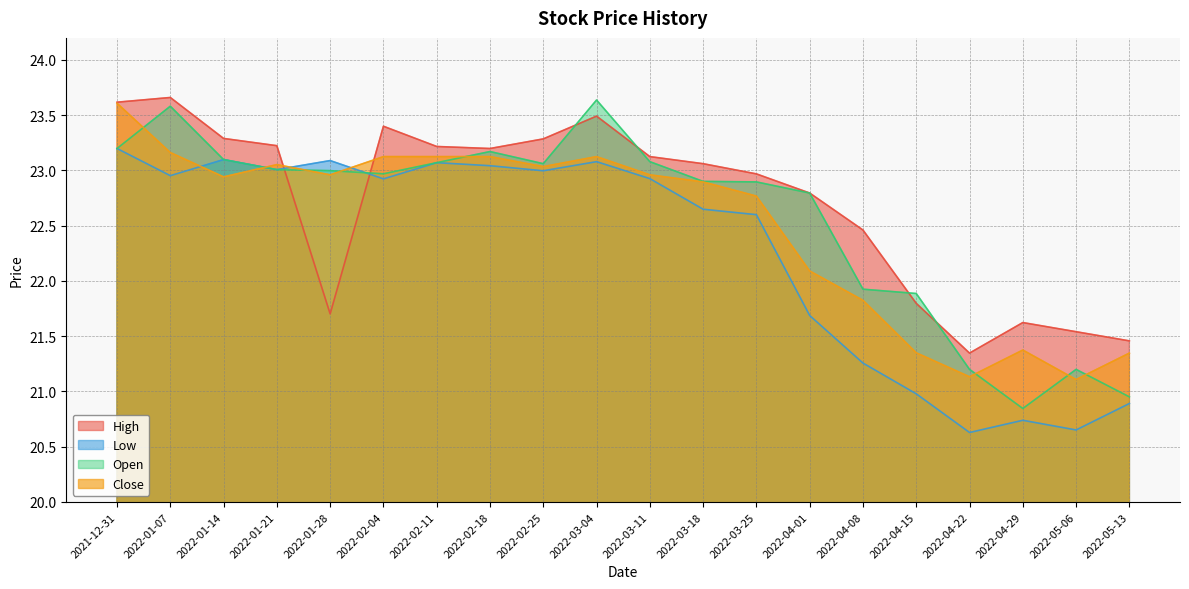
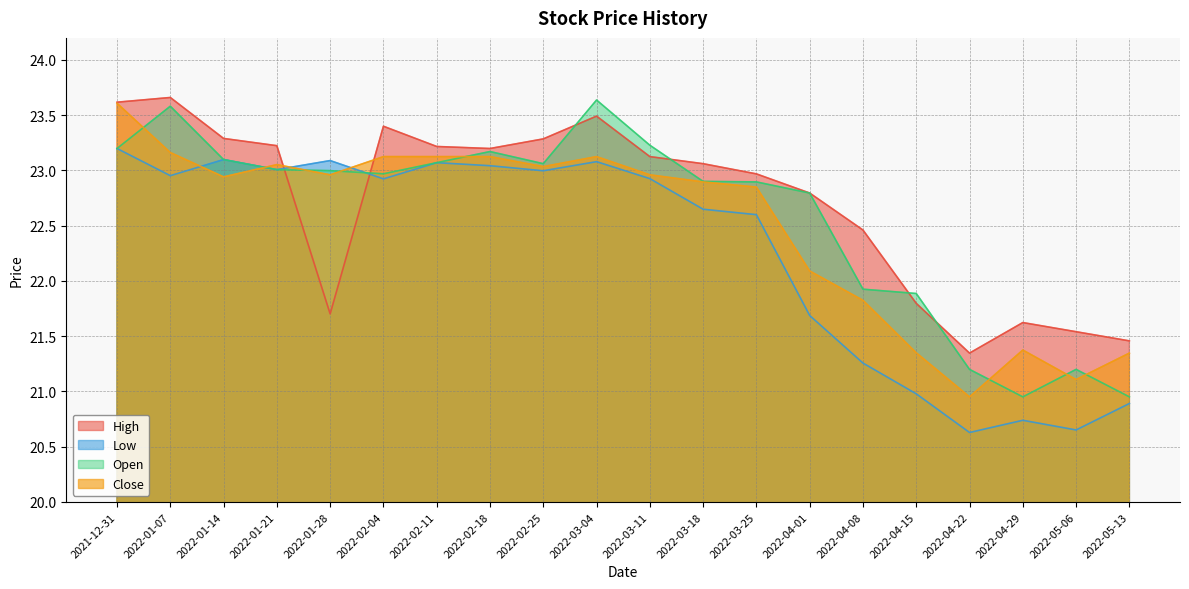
  {
    "High": {
      "2022-01-07": 23.66,
      "2022-01-14": 23.29,
      "2022-01-21": 23.22,
      "2022-01-28": 21.70,
      "2022-02-04": 23.40,
      "2022-02-11": 23.22,
      "2022-02-18": 23.20,
      "2022-02-25": 23.29,
      "2022-03-04": 23.49,
      "2022-03-11": 23.13,
      "2022-03-18": 23.06,
      "2022-03-25": 22.97,
      "2022-04-08": 22.46,
      "2022-04-15": 21.80,
      "2022-04-22": 21.35,
      "2022-04-29": 21.62,
      "2022-05-06": 21.54,
      "2022-05-13": 21.46
    },
    "Low": {
      "2022-01-07": 22.95,
      "2022-01-28": 23.09,
      "2022-02-04": 22.92,
      "2022-02-18": 23.04,
      "2022-02-25": 23.00,
      "2022-03-04": 23.08,
      "2022-03-11": 22.93,
      "2022-03-18": 22.65,
      "2022-03-25": 22.60,
      "2022-04-01": 21.69,
      "2022-04-08": 21.26,
      "2022-04-15": 20.98,
      "2022-04-22": 20.63,
      "2022-04-29": 20.74,
      "2022-05-06": 20.65,
      "2022-05-13": 20.89
    },
    "Open": {
      "2022-01-07": 23.58,
      "2022-01-28": 23.00,
      "2022-02-04": 22.97,
      "2022-02-18": 23.17,
      "2022-02-25": 23.06,
      "2022-03-04": 23.64,
-     "2022-03-11": 23.08,
+     "2022-03-11": 23.23,
      "2022-03-25": 22.90,
      "2022-04-08": 21.93,
      "2022-04-15": 21.89,
      "2022-04-22": 21.20,
-     "2022-04-29": 20.85,
+     "2022-04-29": 20.95,
      "2022-05-06": 21.20,
      "2022-05-13": 20.95
    },
    "Close": {
      "2022-01-07": 23.16,
      "2022-01-14": 22.94,
      "2022-01-21": 23.05,
      "2022-01-28": 22.96,
      "2022-02-04": 23.13,
      "2022-02-11": 23.13,
      "2022-02-18": 23.13,
      "2022-02-25": 23.04,
      "2022-03-04": 23.13,
      "2022-03-11": 22.96,
-     "2022-03-25": 22.77,
+     "2022-03-25": 22.85,
      "2022-04-01": 22.09,
      "2022-04-08": 21.83,
      "2022-04-15": 21.35,
-     "2022-04-22": 21.13,
+     "2022-04-22": 20.95,
      "2022-04-29": 21.38,
      "2022-05-06": 21.11,
      "2022-05-13": 21.35
    }
  }
